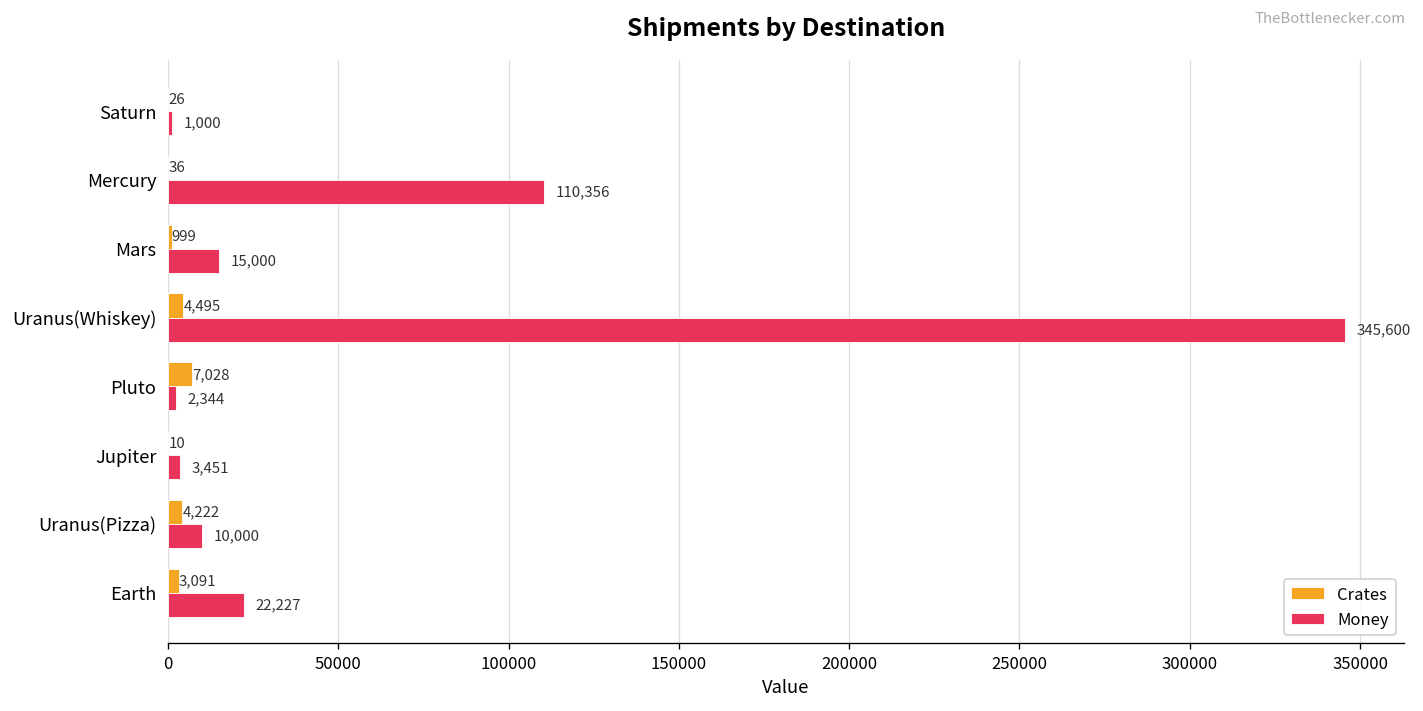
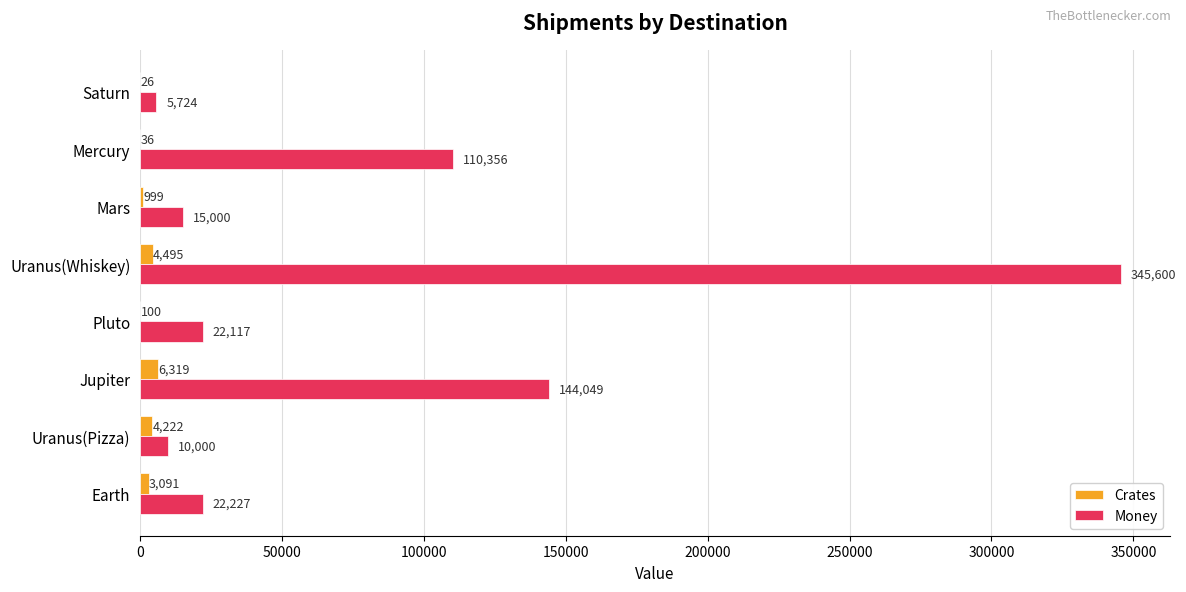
  {
    "Crates": {
      "Saturn": "26",
      "Mercury": "36",
      "Mars": "999",
      "Uranus(Whiskey)": "4,495",
-     "Pluto": "7,028",
-     "Jupiter": "10",
+     "Pluto": "100",
+     "Jupiter": "6,319",
      "Uranus(Pizza)": "4,222",
      "Earth": "3,091"
    },
    "Money": {
-     "Saturn": "1,000",
+     "Saturn": "5,724",
      "Mercury": "110,356",
      "Mars": "15,000",
      "Uranus(Whiskey)": "345,600",
-     "Pluto": "2,344",
-     "Jupiter": "3,451",
+     "Pluto": "22,117",
+     "Jupiter": "144,049",
      "Uranus(Pizza)": "10,000",
      "Earth": "22,227"
    }
  }
